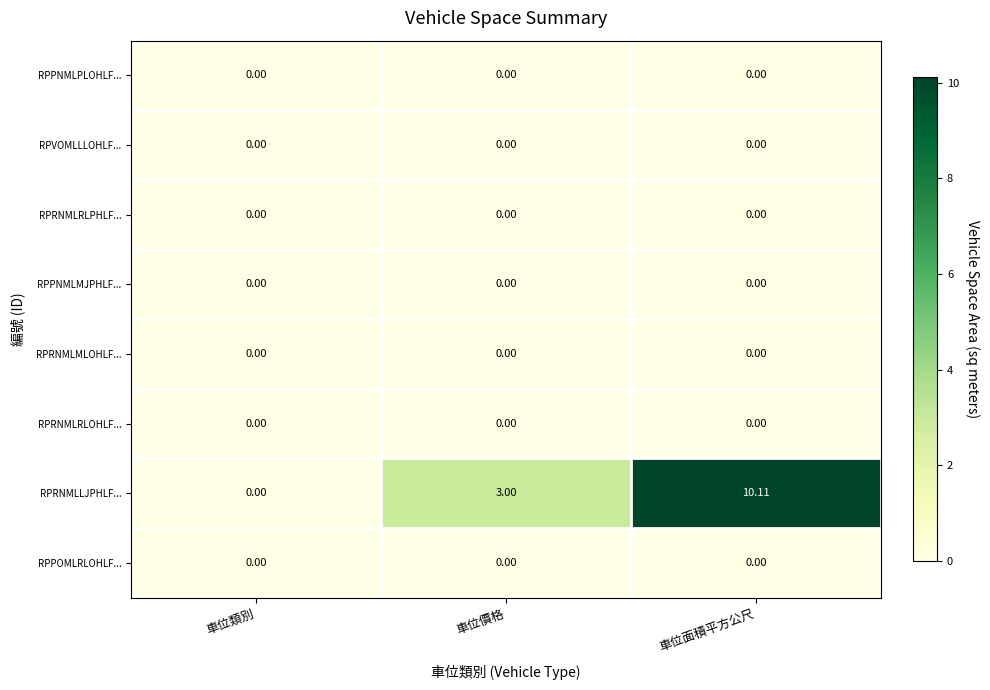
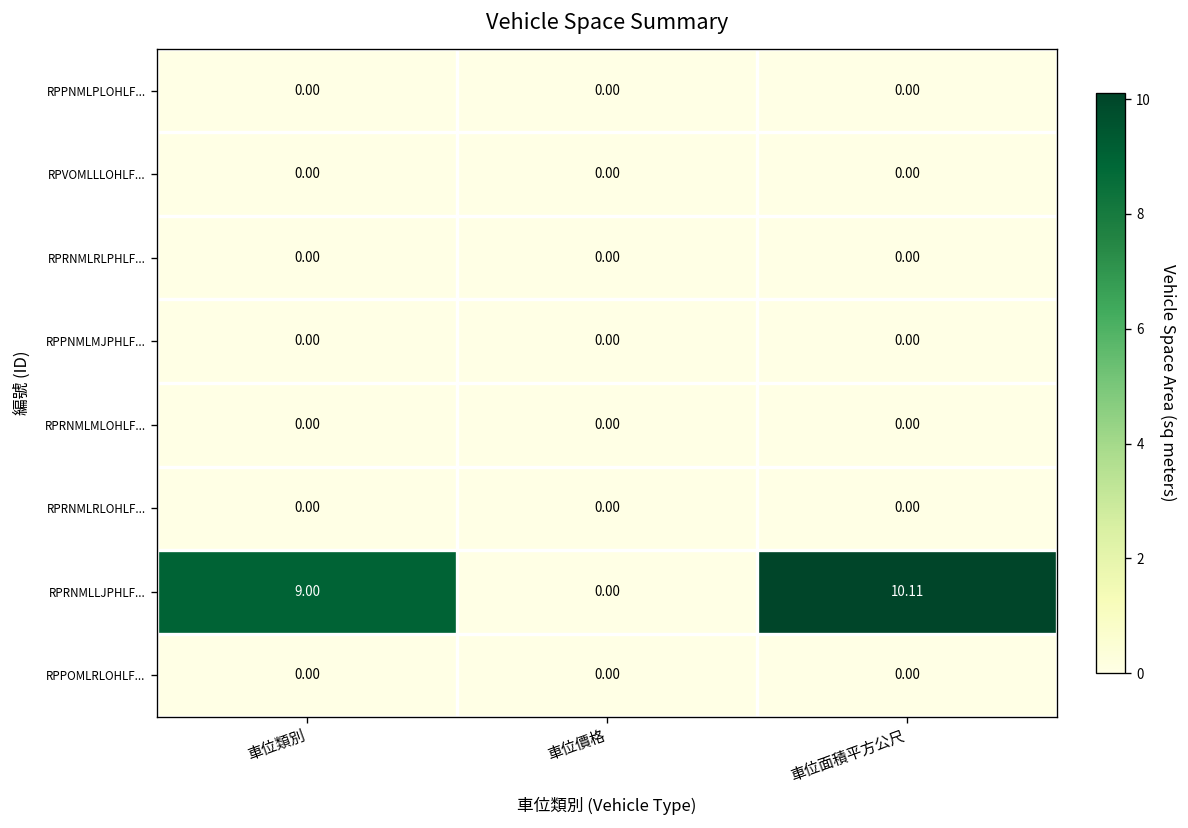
  {
    "RPPNMLPLOHLF...": {
      "車位類別": 0.00,
      "車位價格": 0.00,
      "車位面積平方公尺": 0.00
    },
    "RPVOMLLLOHLF...": {
      "車位類別": 0.00,
      "車位價格": 0.00,
      "車位面積平方公尺": 0.00
    },
    "RPRNMLRLPHLF...": {
      "車位類別": 0.00,
      "車位價格": 0.00,
      "車位面積平方公尺": 0.00
    },
    "RPPNMLMJPHLF...": {
      "車位類別": 0.00,
      "車位價格": 0.00,
      "車位面積平方公尺": 0.00
    },
    "RPRNMLMLOHLF...": {
      "車位類別": 0.00,
      "車位價格": 0.00,
      "車位面積平方公尺": 0.00
    },
    "RPRNMLRLOHLF...": {
      "車位類別": 0.00,
      "車位價格": 0.00,
      "車位面積平方公尺": 0.00
    },
    "RPRNMLLJPHLF...": {
-     "車位類別": 0.00,
-     "車位價格": 3.00,
+     "車位類別": 9.00,
+     "車位價格": 0.00,
      "車位面積平方公尺": 10.11
    },
    "RPPOMLRLOHLF...": {
      "車位類別": 0.00,
      "車位價格": 0.00,
      "車位面積平方公尺": 0.00
    }
  }
